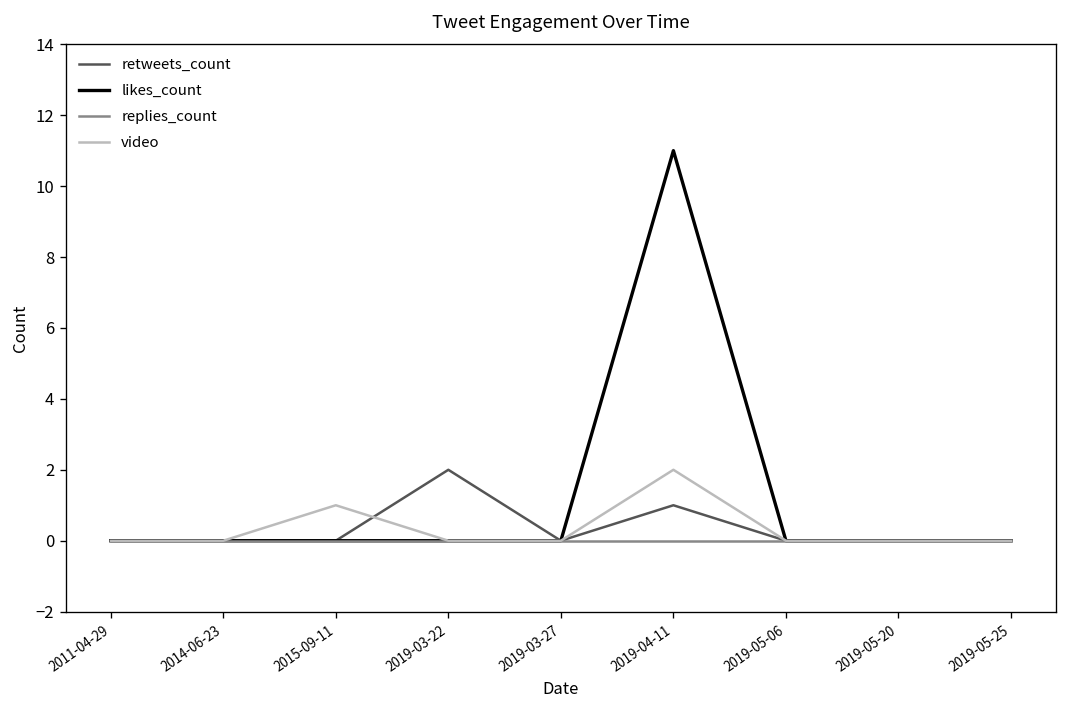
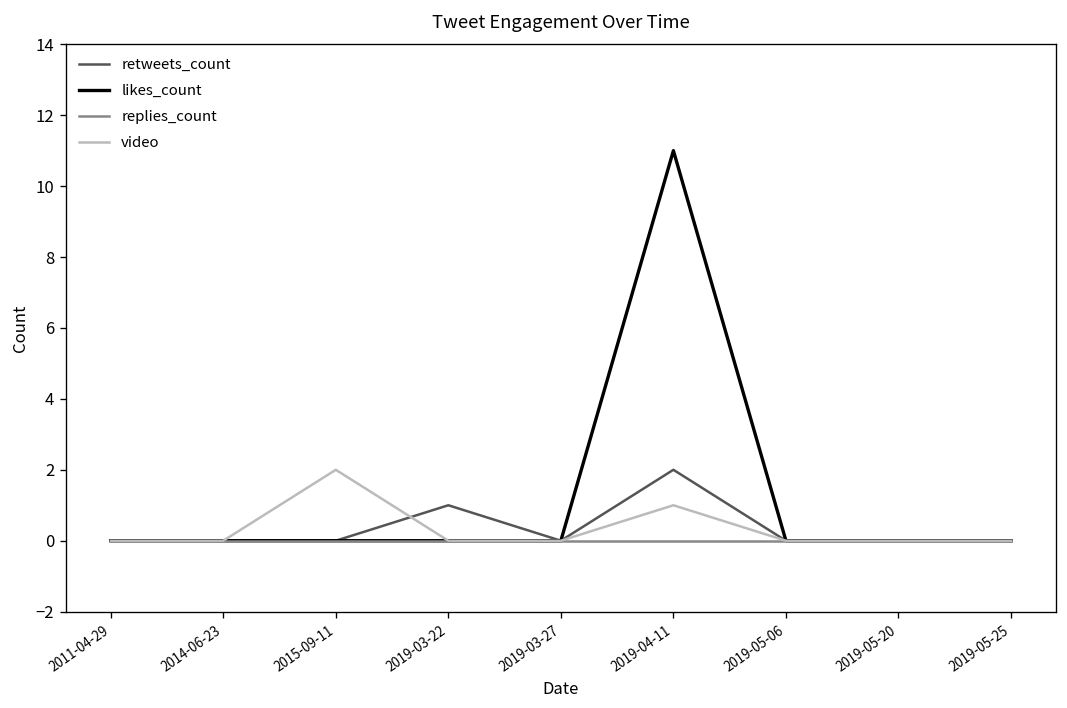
  {
    "retweets_count": {
-     "2019-03-22": 2,
-     "2019-04-11": 1
+     "2019-03-22": 1,
+     "2019-04-11": 2
    },
    "likes_count": {
      "2019-04-11": 11
    },
    "replies_count": {
      "2019-04-11": 0
    },
    "video": {
-     "2015-09-11": 1,
-     "2019-04-11": 2
+     "2015-09-11": 2,
+     "2019-04-11": 1
    }
  }
